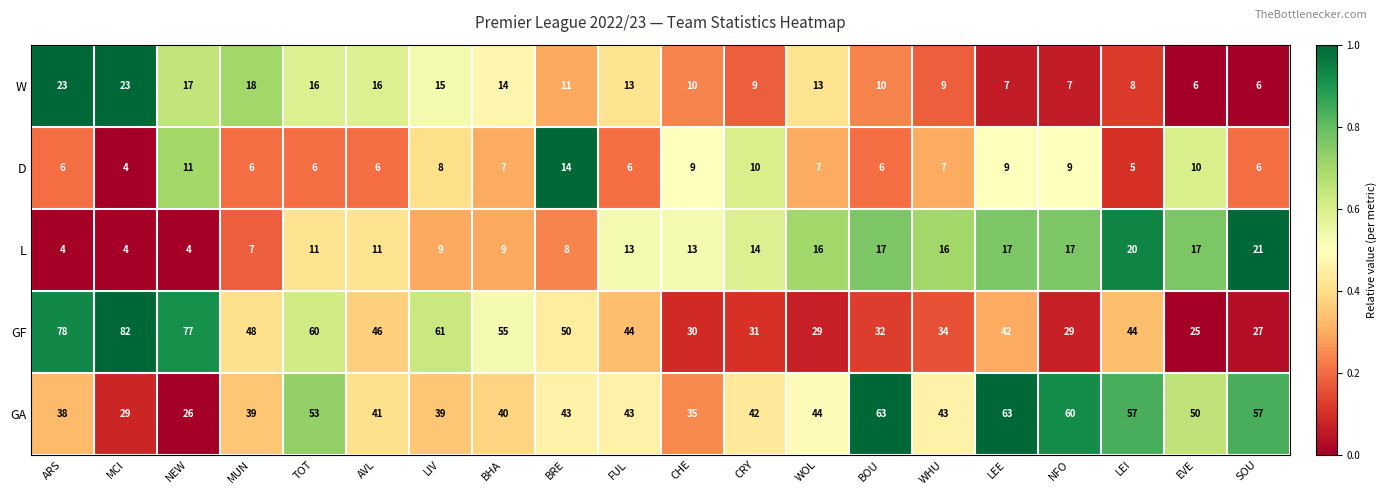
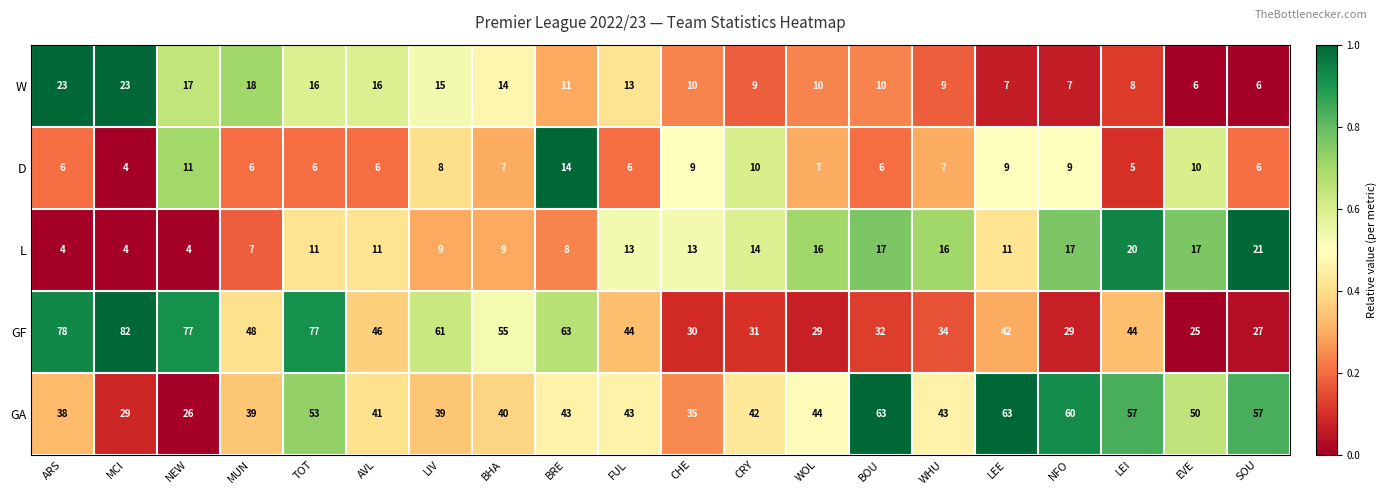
  {
    "W": {
      "ARS": 23,
      "MCI": 23,
      "NEW": 17,
      "MUN": 18,
      "TOT": 16,
      "AVL": 16,
      "LIV": 15,
      "BHA": 14,
      "BRE": 11,
      "FUL": 13,
      "CHE": 10,
      "CRY": 9,
-     "WOL": 13,
+     "WOL": 10,
      "BOU": 10,
      "WHU": 9,
      "LEE": 7,
      "NFO": 7,
      "LEI": 8,
      "EVE": 6,
      "SOU": 6
    },
    "D": {
      "ARS": 6,
      "MCI": 4,
      "NEW": 11,
      "MUN": 6,
      "TOT": 6,
      "AVL": 6,
      "LIV": 8,
      "BHA": 7,
      "BRE": 14,
      "FUL": 6,
      "CHE": 9,
      "CRY": 10,
      "WOL": 7,
      "BOU": 6,
      "WHU": 7,
      "LEE": 9,
      "NFO": 9,
      "LEI": 5,
      "EVE": 10,
      "SOU": 6
    },
    "L": {
      "ARS": 4,
      "MCI": 4,
      "NEW": 4,
      "MUN": 7,
      "TOT": 11,
      "AVL": 11,
      "LIV": 9,
      "BHA": 9,
      "BRE": 8,
      "FUL": 13,
      "CHE": 13,
      "CRY": 14,
      "WOL": 16,
      "BOU": 17,
      "WHU": 16,
-     "LEE": 17,
+     "LEE": 11,
      "NFO": 17,
      "LEI": 20,
      "EVE": 17,
      "SOU": 21
    },
    "GF": {
      "ARS": 78,
      "MCI": 82,
      "NEW": 77,
      "MUN": 48,
-     "TOT": 60,
+     "TOT": 77,
      "AVL": 46,
      "LIV": 61,
      "BHA": 55,
-     "BRE": 50,
+     "BRE": 63,
      "FUL": 44,
      "CHE": 30,
      "CRY": 31,
      "WOL": 29,
      "BOU": 32,
      "WHU": 34,
      "LEE": 42,
      "NFO": 29,
      "LEI": 44,
      "EVE": 25,
      "SOU": 27
    },
    "GA": {
      "ARS": 38,
      "MCI": 29,
      "NEW": 26,
      "MUN": 39,
      "TOT": 53,
      "AVL": 41,
      "LIV": 39,
      "BHA": 40,
      "BRE": 43,
      "FUL": 43,
      "CHE": 35,
      "CRY": 42,
      "WOL": 44,
      "BOU": 63,
      "WHU": 43,
      "LEE": 63,
      "NFO": 60,
      "LEI": 57,
      "EVE": 50,
      "SOU": 57
    }
  }
